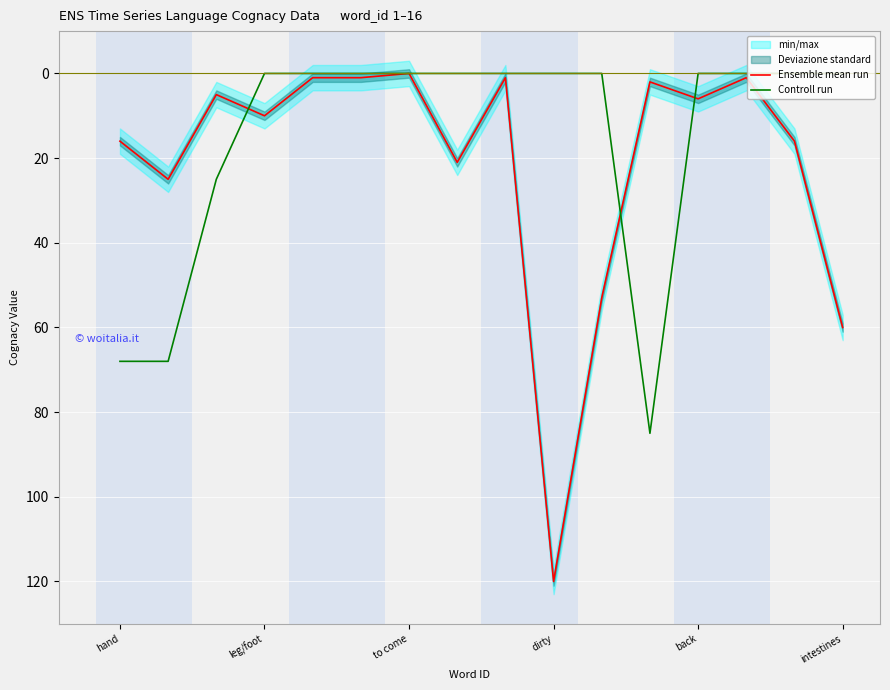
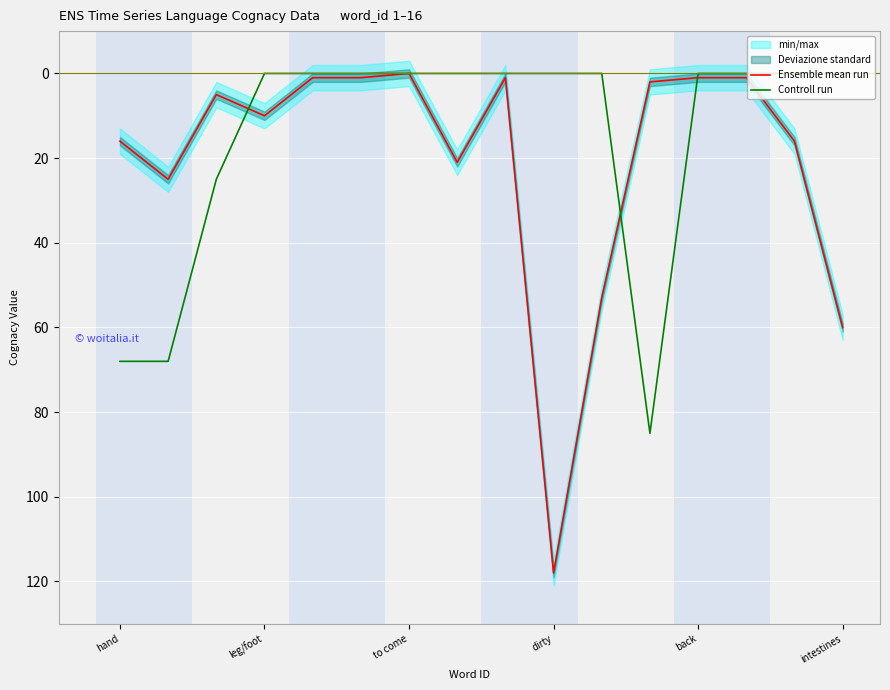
  {
    "Ensemble mean run": {
      "hand": 16,
      "leg/foot": 10,
-     "dirty": 120,
-     "back": 6,
+     "dirty": 118,
+     "back": 1,
      "intestines": 60
    },
    "Controll run": {
      "hand": 68,
      "leg/foot": 0,
      "dirty": 0,
      "back": 0
    },
    "Deviazione standard": {
      "back": 2
    }
  }
